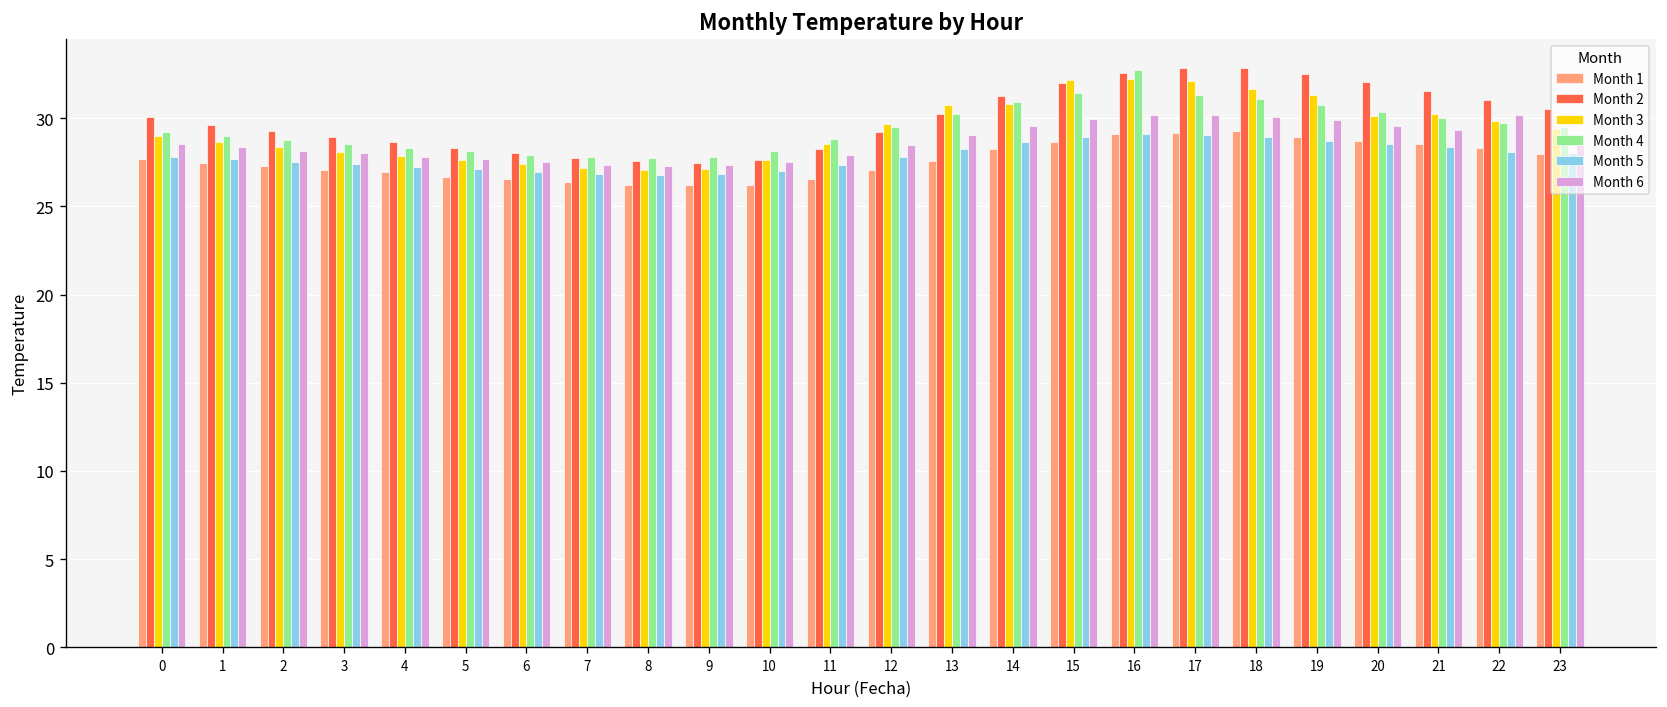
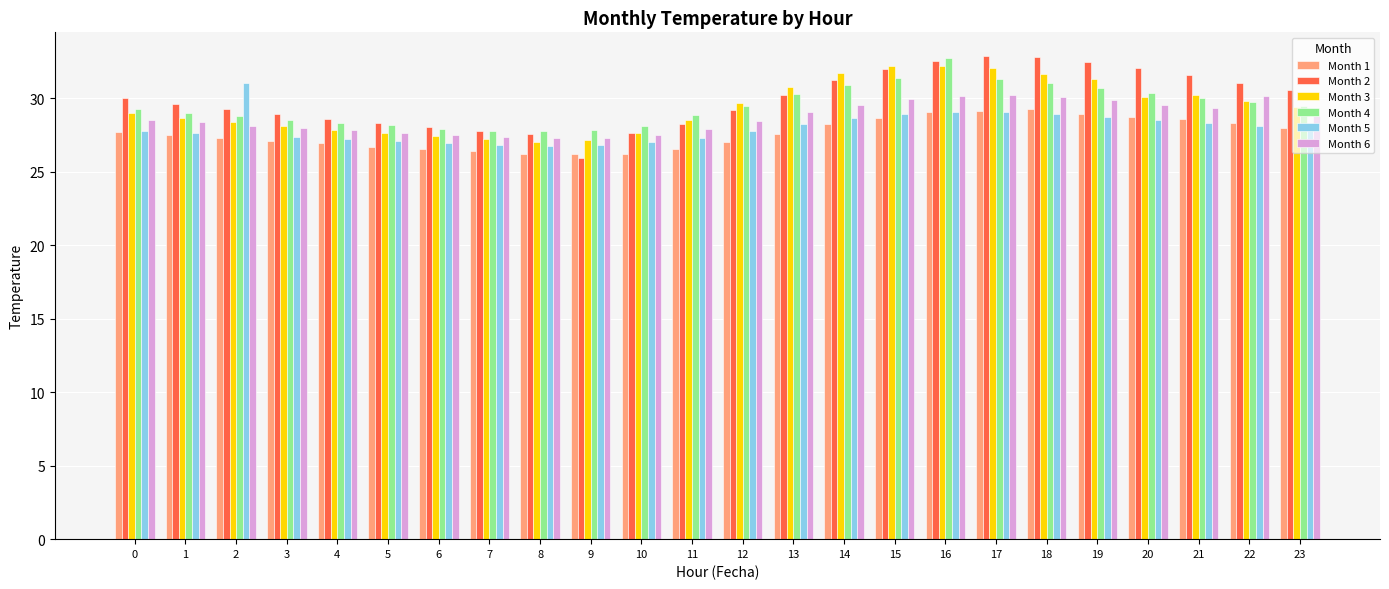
  {
    "Month 1": {
      "0": 27.7,
      "1": 27.5,
      "2": 27.3,
      "3": 27.1,
      "4": 27.0,
      "5": 26.7,
      "6": 26.6,
      "7": 26.4,
      "8": 26.2,
      "9": 26.2,
      "10": 26.2,
      "11": 26.6,
      "12": 27.1,
      "13": 27.6,
      "14": 28.3,
      "15": 28.7,
      "16": 29.1,
      "17": 29.1,
      "18": 29.3,
      "19": 29.0,
      "20": 28.7,
      "21": 28.6,
      "22": 28.3,
      "23": 28.0
    },
    "Month 2": {
      "0": 30.0,
      "1": 29.6,
      "2": 29.3,
      "3": 29.0,
      "4": 28.6,
      "5": 28.3,
      "6": 28.0,
      "7": 27.8,
      "8": 27.6,
-     "9": 27.5,
+     "9": 25.9,
      "10": 27.7,
      "11": 28.3,
      "12": 29.2,
      "13": 30.3,
      "14": 31.2,
      "15": 32.0,
      "16": 32.5,
      "17": 32.8,
      "18": 32.8,
      "19": 32.5,
      "20": 32.1,
      "21": 31.6,
      "22": 31.0,
      "23": 30.5
    },
    "Month 3": {
      "0": 29.0,
      "1": 28.7,
      "2": 28.4,
      "3": 28.1,
      "4": 27.9,
      "5": 27.6,
      "6": 27.4,
      "7": 27.2,
      "8": 27.1,
      "9": 27.1,
      "10": 27.6,
      "11": 28.5,
      "12": 29.7,
      "13": 30.7,
-     "14": 30.8,
+     "14": 31.7,
      "15": 32.2,
      "16": 32.2,
      "17": 32.1,
      "18": 31.7,
      "19": 31.3,
      "20": 30.1,
      "21": 30.2,
      "22": 29.8
    },
    "Month 4": {
      "0": 29.2,
      "1": 29.0,
      "2": 28.8,
      "3": 28.6,
      "4": 28.3,
      "5": 28.2,
      "6": 27.9,
      "7": 27.8,
      "8": 27.8,
      "9": 27.8,
      "10": 28.1,
      "11": 28.8,
      "12": 29.5,
      "13": 30.3,
      "14": 30.9,
      "15": 31.4,
      "16": 32.7,
      "17": 31.3,
      "18": 31.1,
      "19": 30.7,
      "20": 30.4,
      "21": 30.0,
      "22": 29.7
    },
    "Month 5": {
      "0": 27.8,
      "1": 27.7,
-     "2": 27.5,
+     "2": 31.0,
      "3": 27.4,
      "4": 27.2,
      "5": 27.1,
      "6": 27.0,
      "7": 26.8,
      "8": 26.8,
      "9": 26.8,
      "10": 27.0,
      "11": 27.3,
      "12": 27.8,
      "13": 28.3,
      "14": 28.6,
      "15": 28.9,
      "16": 29.1,
      "17": 29.0,
      "18": 29.0,
      "19": 28.7,
      "20": 28.5,
      "21": 28.3,
      "22": 28.1
    },
    "Month 6": {
      "0": 28.5,
      "1": 28.4,
      "2": 28.2,
      "3": 28.0,
      "4": 27.8,
      "5": 27.7,
      "6": 27.5,
      "7": 27.4,
      "8": 27.3,
      "9": 27.3,
      "10": 27.5,
      "11": 27.9,
      "12": 28.5,
      "13": 29.1,
      "14": 29.6,
      "15": 30.0,
      "16": 30.2,
      "17": 30.2,
      "18": 30.1,
      "19": 29.9,
      "20": 29.6,
      "21": 29.3,
      "22": 30.2
    }
  }
